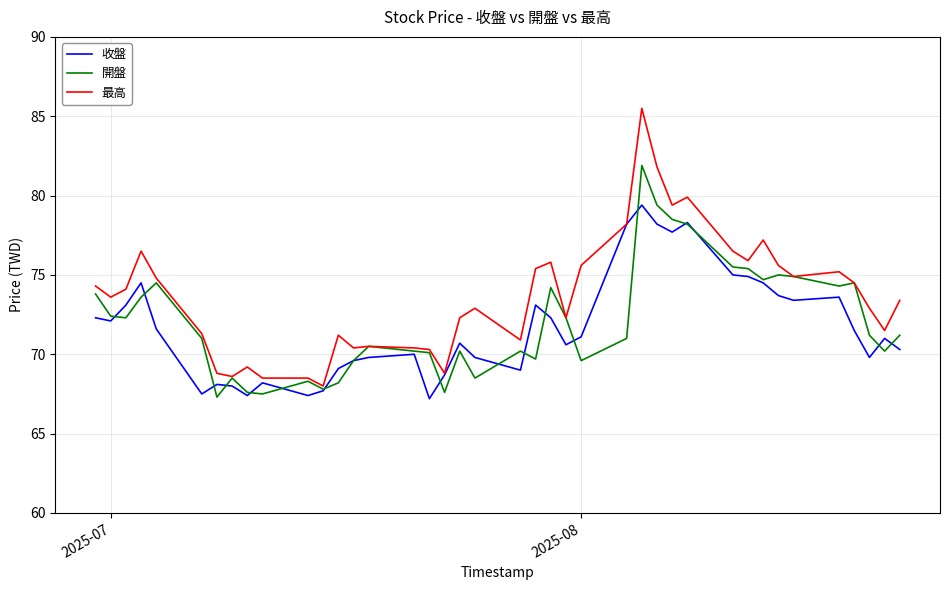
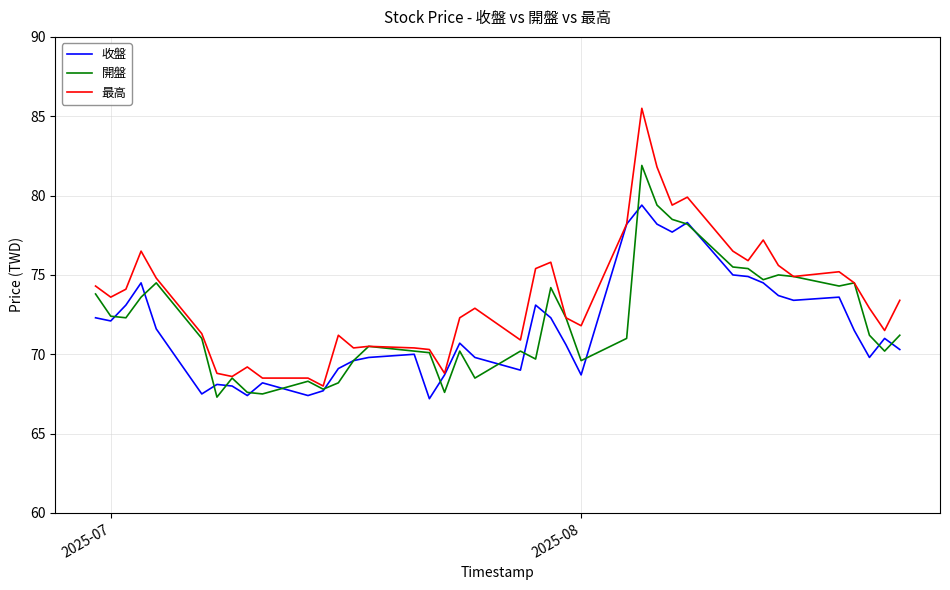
  {
    "收盤": {
      "2025-07": 72.1,
-     "2025-08": 71.1
+     "2025-08": 68.7
    },
    "開盤": {
      "2025-07": 72.4,
      "2025-08": 69.6
    },
    "最高": {
      "2025-07": 73.6,
-     "2025-08": 75.6
+     "2025-08": 71.8
    }
  }
